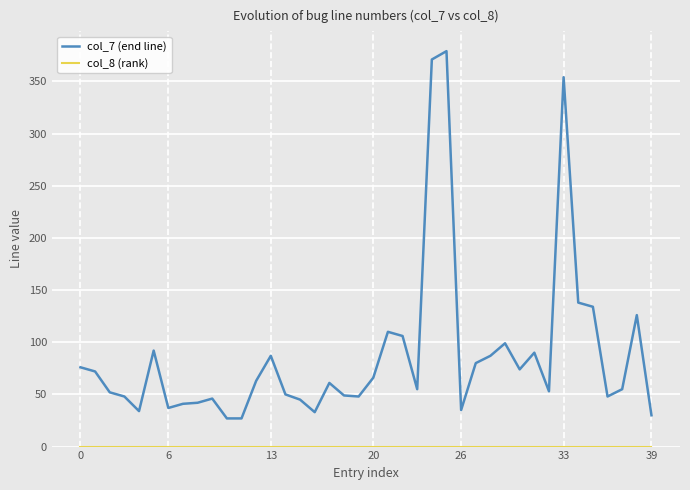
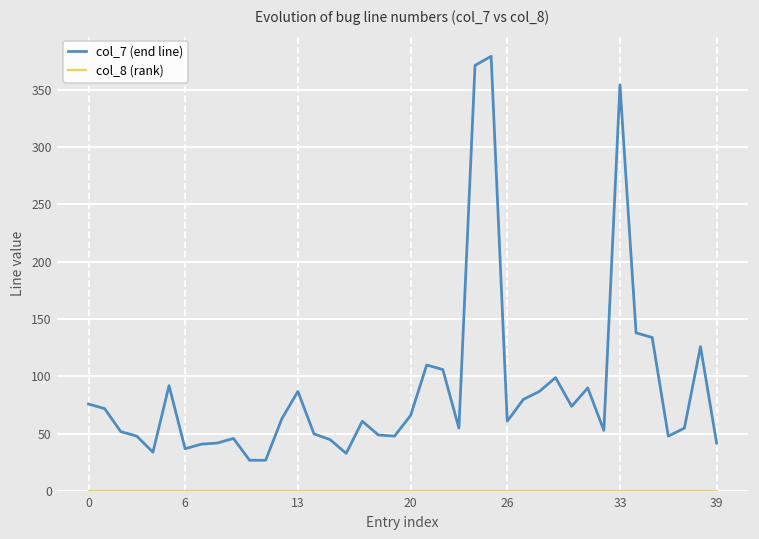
  {
    "col_7 (end line)": {
      "0": 76,
      "6": 37,
      "13": 87,
      "20": 66,
-     "26": 35,
+     "26": 61,
      "33": 354,
-     "39": 30
+     "39": 42
    },
    "col_8 (rank)": {
      "0": 0,
      "6": 0,
      "13": 0,
      "20": 0,
      "26": 0,
      "33": 0,
      "39": 0
    }
  }
